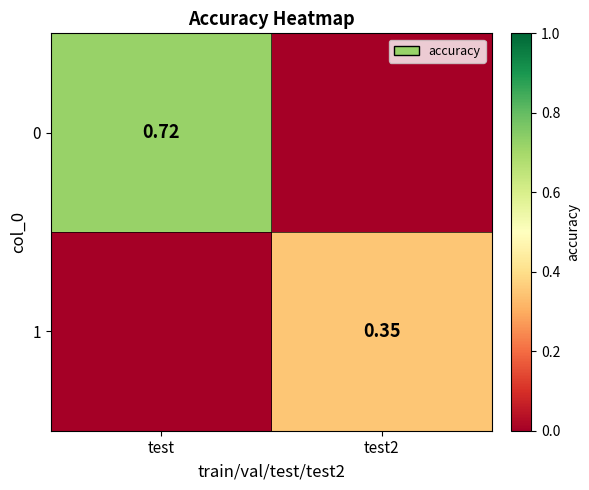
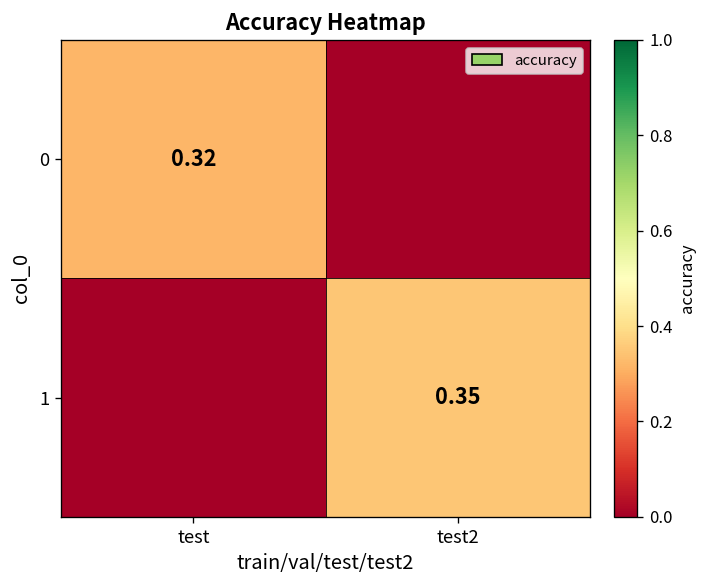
  {
    "0": {
-     "test": 0.72
+     "test": 0.32
    },
    "1": {
      "test2": 0.35
    }
  }
